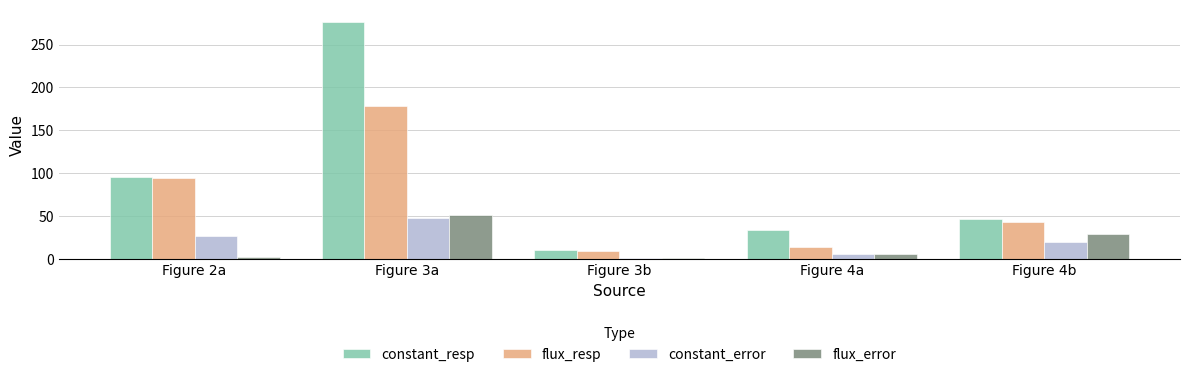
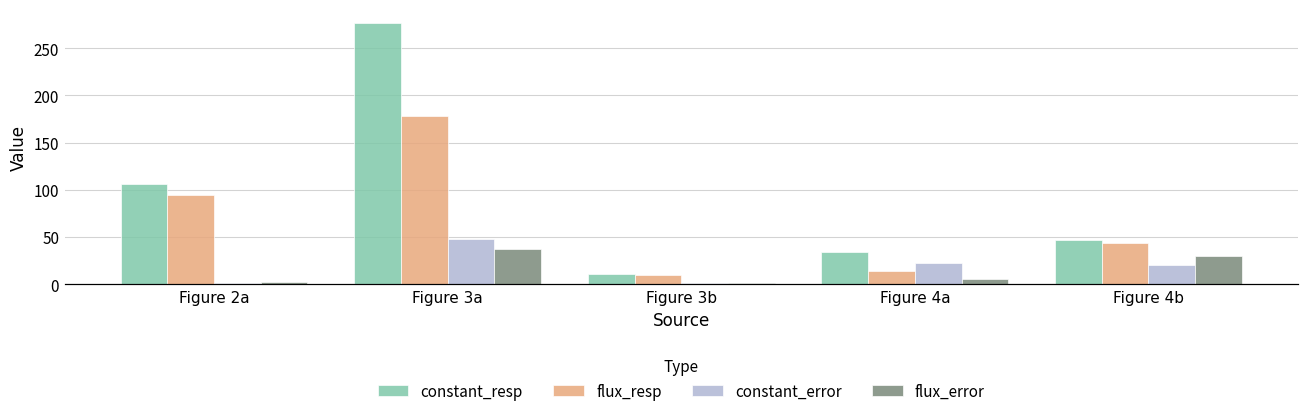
  {
    "constant_resp": {
-     "Figure 2a": 100,
+     "Figure 2a": 110,
      "Figure 3a": 280,
      "Figure 3b": 10,
      "Figure 4a": 30,
      "Figure 4b": 50
    },
    "flux_resp": {
      "Figure 2a": 90,
      "Figure 3a": 180,
      "Figure 3b": 10,
      "Figure 4a": 10,
      "Figure 4b": 40
    },
    "constant_error": {
-     "Figure 2a": 30,
+     "Figure 2a": 0,
      "Figure 3a": 50,
-     "Figure 4a": 10,
+     "Figure 4a": 20,
      "Figure 4b": 20
    },
    "flux_error": {
-     "Figure 3a": 50,
+     "Figure 3a": 40,
      "Figure 4a": 10,
      "Figure 4b": 30
    }
  }
